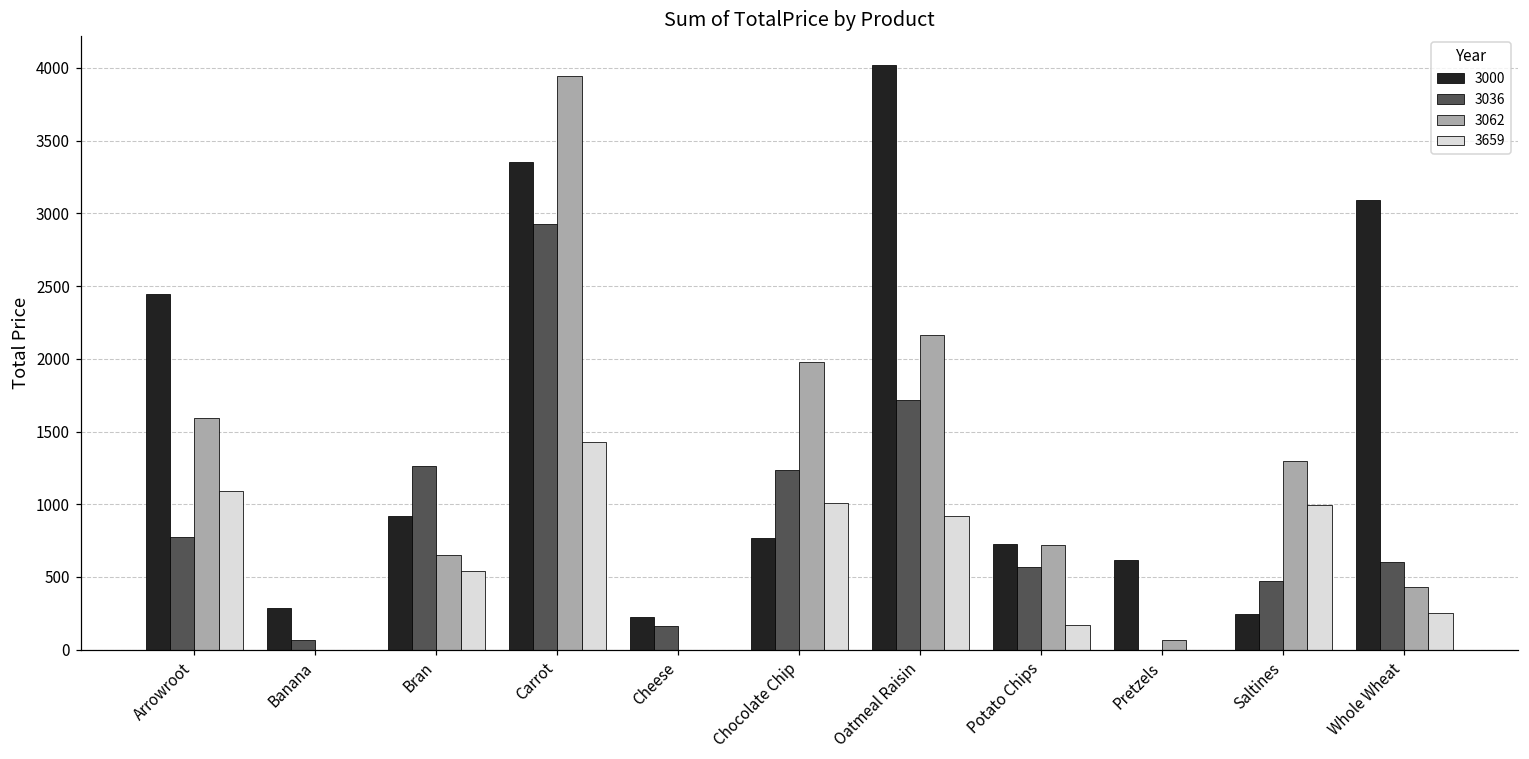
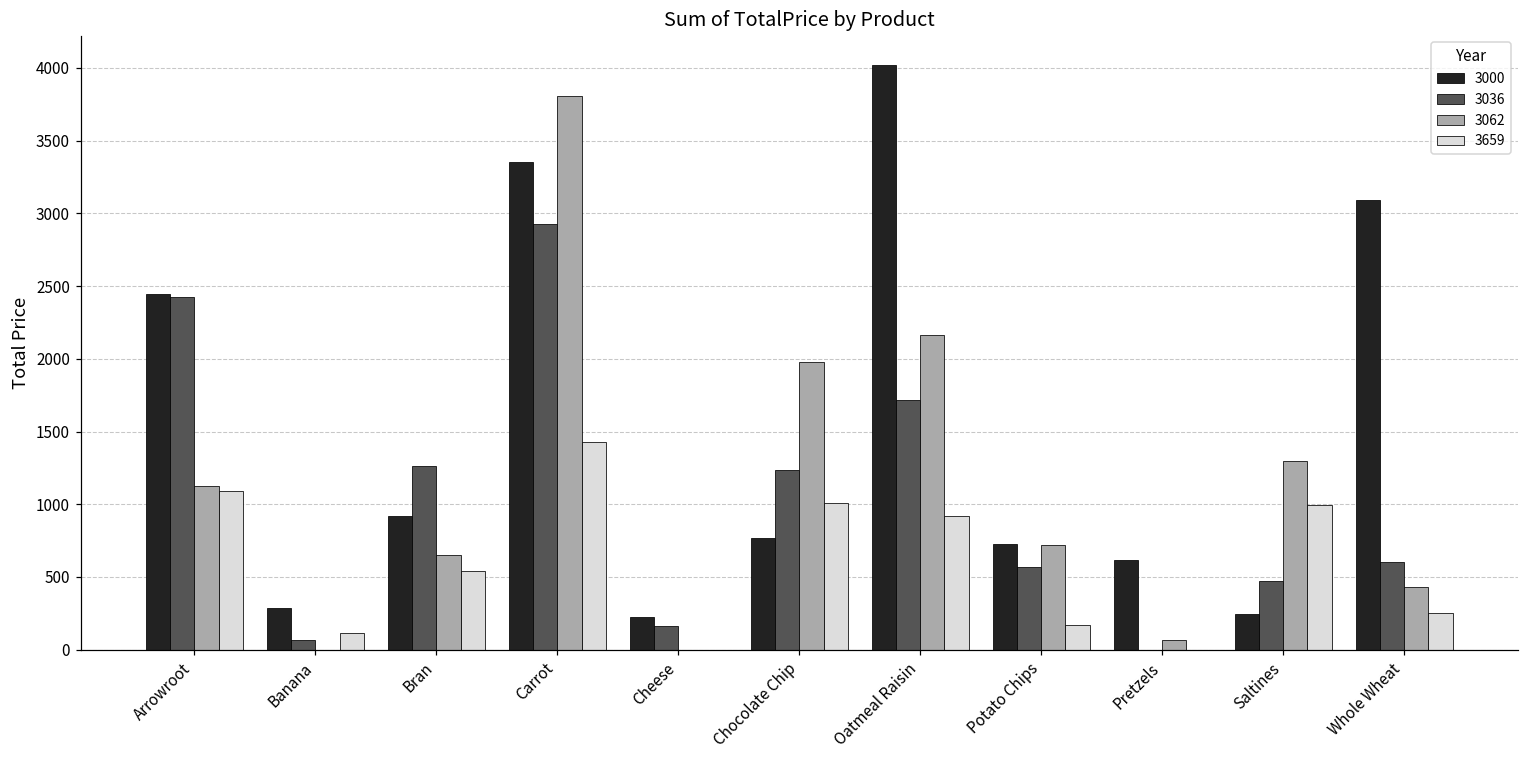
  {
    "3000": {
      "Arrowroot": 2450,
      "Banana": 280,
      "Bran": 920,
      "Carrot": 3350,
      "Cheese": 230,
      "Chocolate Chip": 770,
      "Oatmeal Raisin": 4020,
      "Potato Chips": 730,
      "Pretzels": 620,
      "Saltines": 250,
      "Whole Wheat": 3090
    },
    "3036": {
-     "Arrowroot": 780,
+     "Arrowroot": 2420,
      "Banana": 70,
      "Bran": 1260,
      "Carrot": 2930,
      "Cheese": 160,
      "Chocolate Chip": 1240,
      "Oatmeal Raisin": 1720,
      "Potato Chips": 570,
      "Pretzels": 0,
      "Saltines": 480,
      "Whole Wheat": 600
    },
    "3062": {
-     "Arrowroot": 1590,
+     "Arrowroot": 1120,
      "Banana": 0,
      "Bran": 650,
-     "Carrot": 3940,
+     "Carrot": 3810,
      "Cheese": 0,
      "Chocolate Chip": 1980,
      "Oatmeal Raisin": 2160,
      "Potato Chips": 720,
      "Pretzels": 70,
      "Saltines": 1300,
      "Whole Wheat": 430
    },
    "3659": {
      "Arrowroot": 1090,
-     "Banana": 0,
+     "Banana": 110,
      "Bran": 540,
      "Carrot": 1430,
      "Cheese": 0,
      "Chocolate Chip": 1010,
      "Oatmeal Raisin": 920,
      "Potato Chips": 170,
      "Pretzels": 0,
      "Saltines": 990,
      "Whole Wheat": 250
    }
  }
